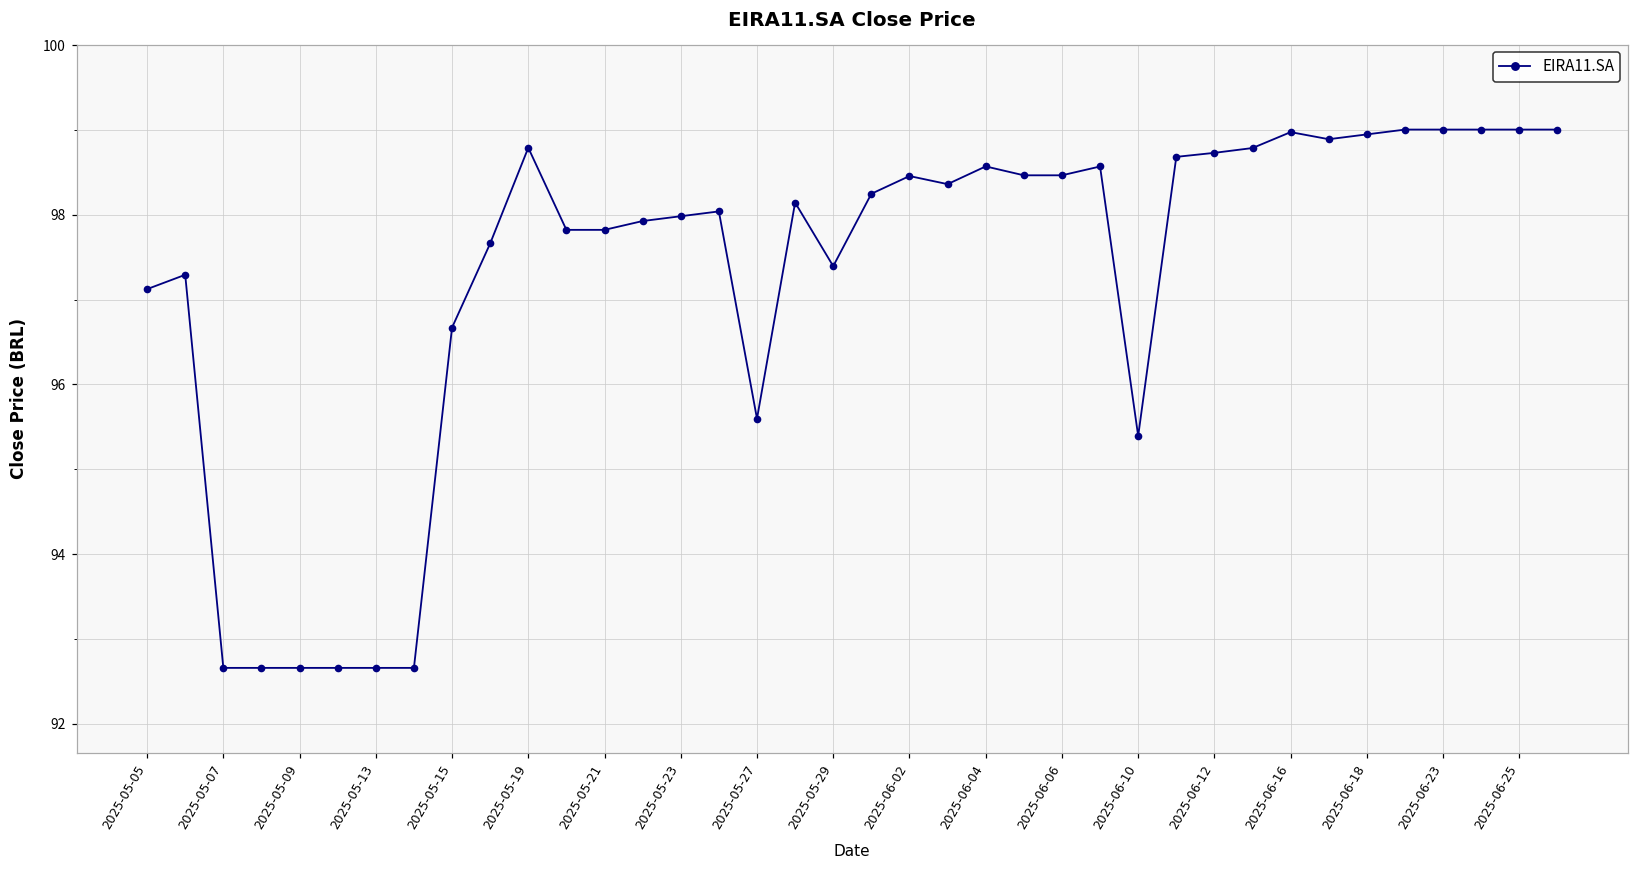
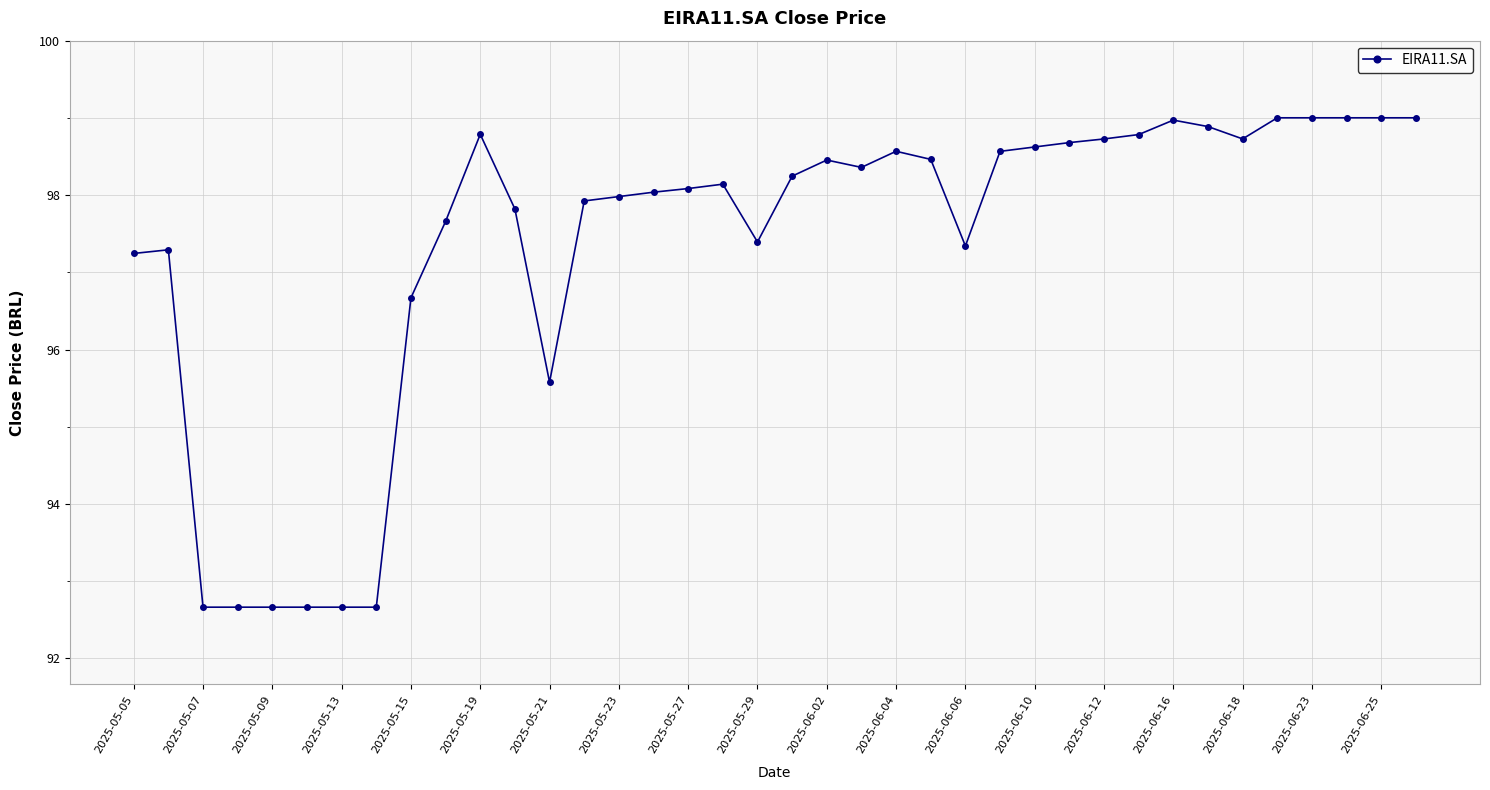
  {
-   "2025-05-05": 97.1,
+   "2025-05-05": 97.2,
    "2025-05-07": 92.7,
    "2025-05-09": 92.7,
    "2025-05-13": 92.7,
    "2025-05-15": 96.7,
    "2025-05-19": 98.8,
-   "2025-05-21": 97.8,
+   "2025-05-21": 95.6,
    "2025-05-23": 98.0,
-   "2025-05-27": 95.6,
+   "2025-05-27": 98.1,
    "2025-05-29": 97.4,
    "2025-06-02": 98.5,
    "2025-06-04": 98.6,
-   "2025-06-06": 98.5,
-   "2025-06-10": 95.4,
+   "2025-06-06": 97.3,
+   "2025-06-10": 98.6,
    "2025-06-12": 98.7,
    "2025-06-16": 99.0,
-   "2025-06-18": 98.9,
+   "2025-06-18": 98.7,
    "2025-06-23": 99.0,
    "2025-06-25": 99.0
  }
